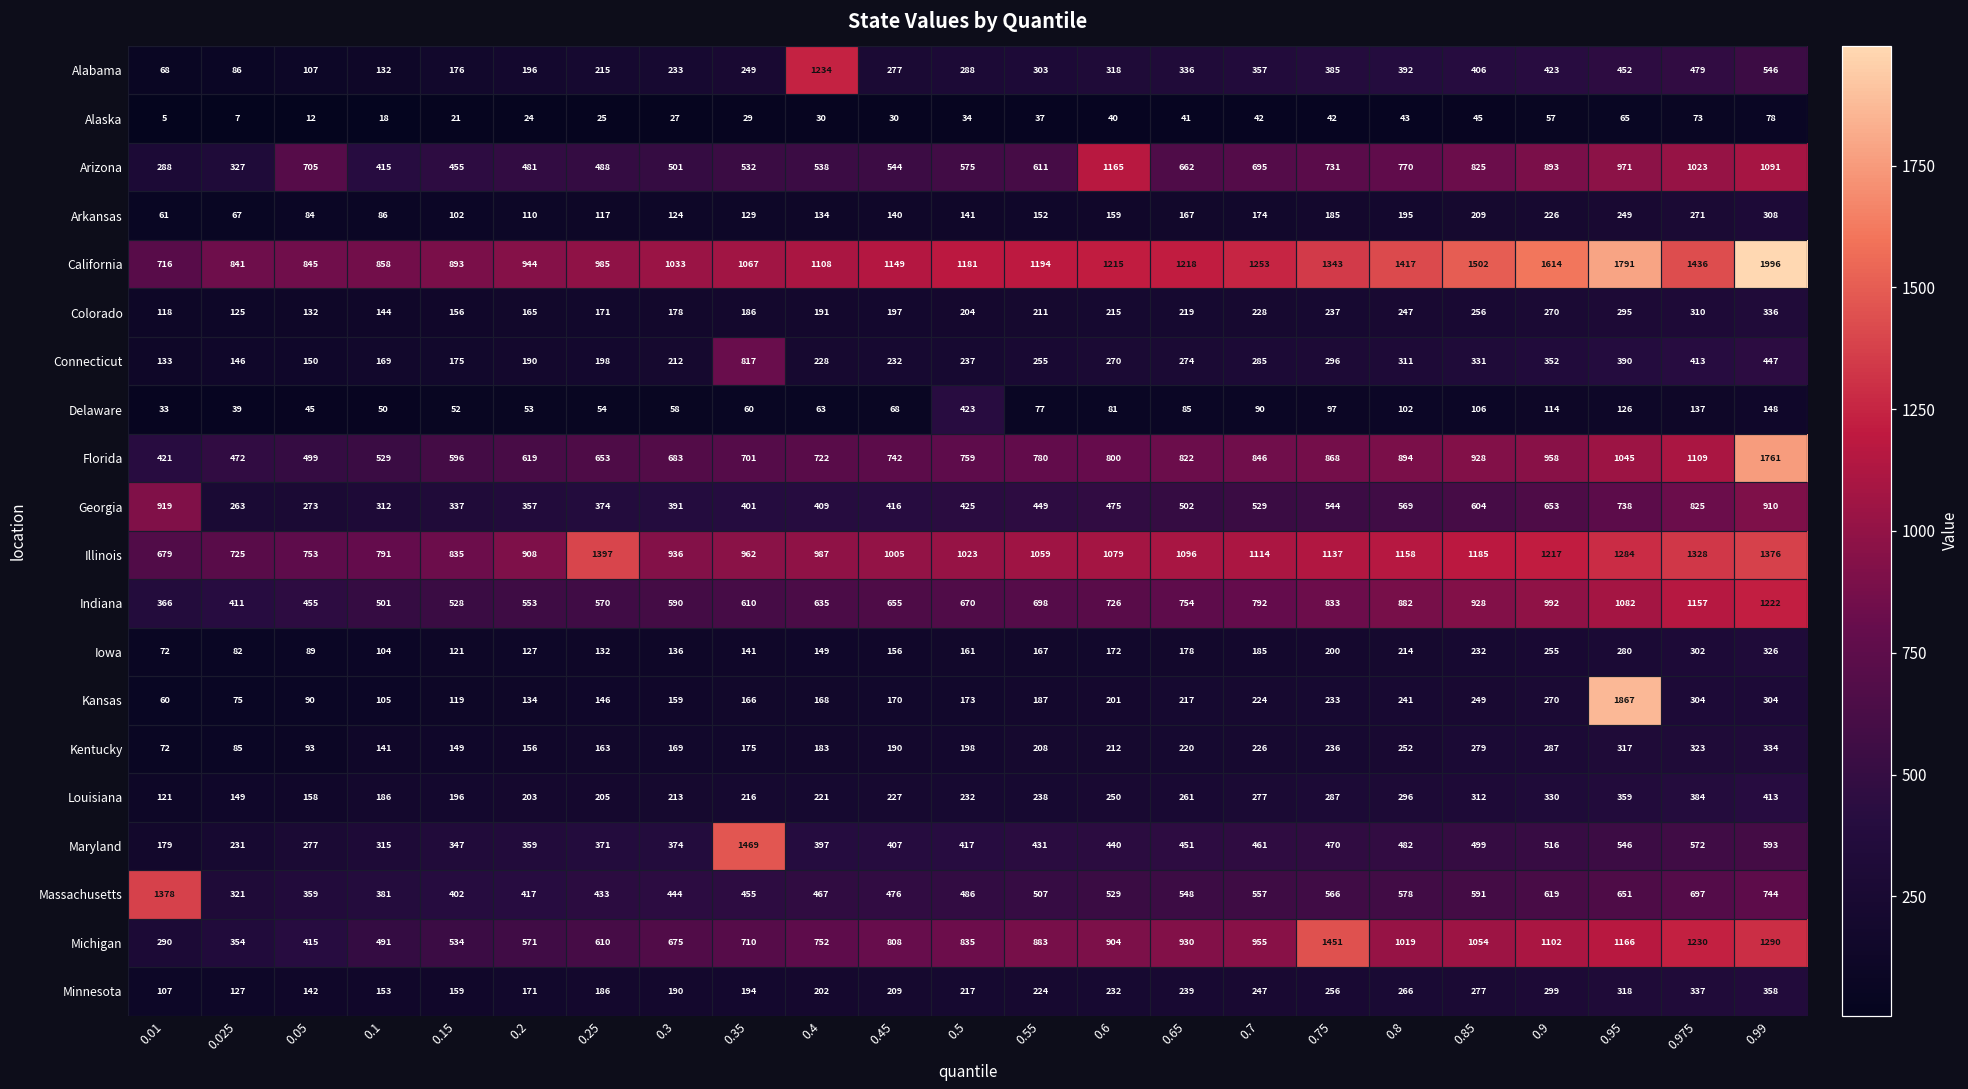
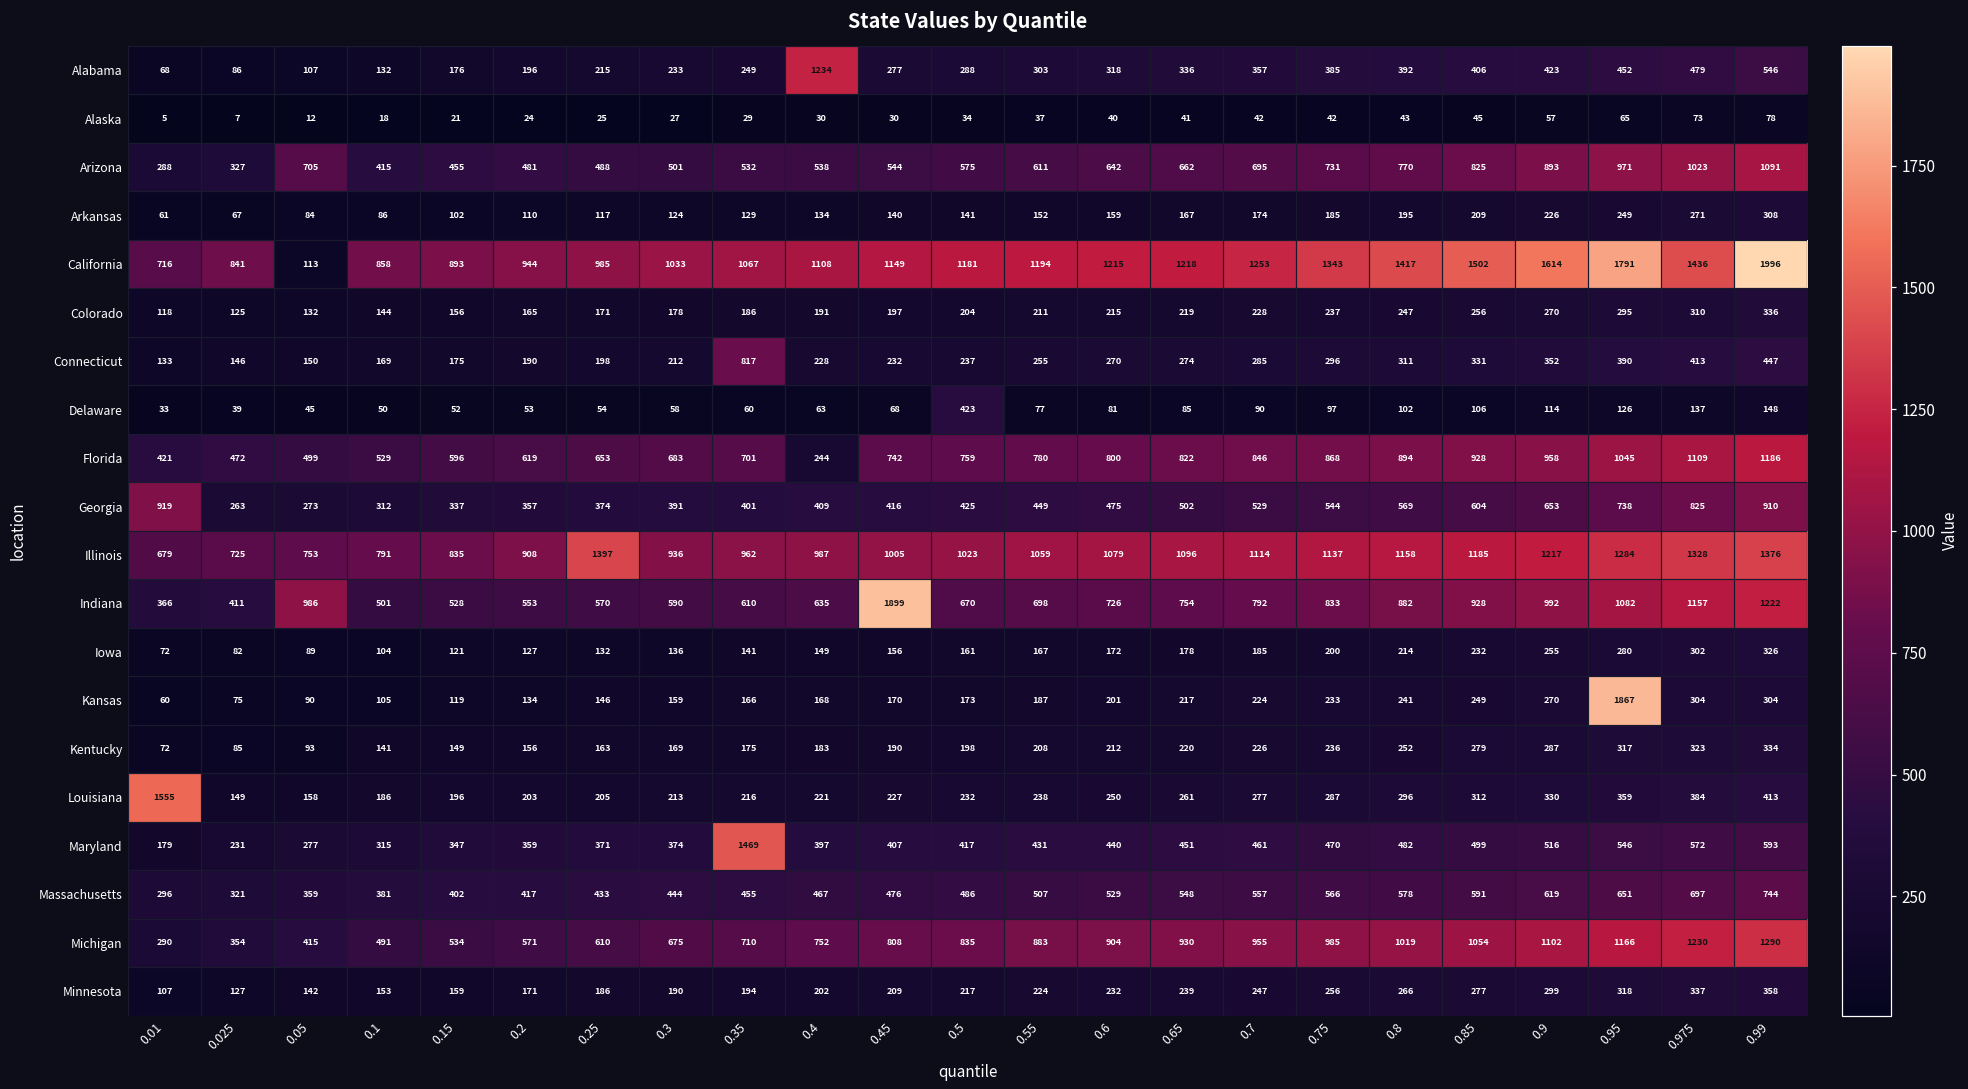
  {
    "Arizona": {
      "0.01": 288,
      "0.025": 327,
      "0.05": 705,
      "0.1": 415,
      "0.15": 455,
      "0.2": 481,
      "0.25": 488,
      "0.3": 501,
      "0.35": 532,
      "0.4": 538,
      "0.45": 544,
      "0.5": 575,
      "0.55": 611,
-     "0.6": 1165,
+     "0.6": 642,
      "0.65": 662,
      "0.7": 695,
      "0.75": 731,
      "0.8": 770,
      "0.85": 825,
      "0.9": 893,
      "0.95": 971,
      "0.975": 1023,
      "0.99": 1091
    },
    "California": {
      "0.01": 716,
      "0.025": 841,
-     "0.05": 845,
+     "0.05": 113,
      "0.1": 858,
      "0.15": 893,
      "0.2": 944,
      "0.25": 985,
      "0.3": 1033,
      "0.35": 1067,
      "0.4": 1108,
      "0.45": 1149,
      "0.5": 1181,
      "0.55": 1194,
      "0.6": 1215,
      "0.65": 1218,
      "0.7": 1253,
      "0.75": 1343,
      "0.8": 1417,
      "0.85": 1502,
      "0.9": 1614,
      "0.95": 1791,
      "0.975": 1436,
      "0.99": 1996
    },
    "Florida": {
      "0.01": 421,
      "0.025": 472,
      "0.05": 499,
      "0.1": 529,
      "0.15": 596,
      "0.2": 619,
      "0.25": 653,
      "0.3": 683,
      "0.35": 701,
-     "0.4": 722,
+     "0.4": 244,
      "0.45": 742,
      "0.5": 759,
      "0.55": 780,
      "0.6": 800,
      "0.65": 822,
      "0.7": 846,
      "0.75": 868,
      "0.8": 894,
      "0.85": 928,
      "0.9": 958,
      "0.95": 1045,
      "0.975": 1109,
-     "0.99": 1761
+     "0.99": 1186
    },
    "Indiana": {
      "0.01": 366,
      "0.025": 411,
-     "0.05": 455,
+     "0.05": 986,
      "0.1": 501,
      "0.15": 528,
      "0.2": 553,
      "0.25": 570,
      "0.3": 590,
      "0.35": 610,
      "0.4": 635,
-     "0.45": 655,
+     "0.45": 1899,
      "0.5": 670,
      "0.55": 698,
      "0.6": 726,
      "0.65": 754,
      "0.7": 792,
      "0.75": 833,
      "0.8": 882,
      "0.85": 928,
      "0.9": 992,
      "0.95": 1082,
      "0.975": 1157,
      "0.99": 1222
    },
    "Louisiana": {
-     "0.01": 121,
+     "0.01": 1555,
      "0.025": 149,
      "0.05": 158,
      "0.1": 186,
      "0.15": 196,
      "0.2": 203,
      "0.25": 205,
      "0.3": 213,
      "0.35": 216,
      "0.4": 221,
      "0.45": 227,
      "0.5": 232,
      "0.55": 238,
      "0.6": 250,
      "0.65": 261,
      "0.7": 277,
      "0.75": 287,
      "0.8": 296,
      "0.85": 312,
      "0.9": 330,
      "0.95": 359,
      "0.975": 384,
      "0.99": 413
    },
    "Massachusetts": {
-     "0.01": 1378,
+     "0.01": 296,
      "0.025": 321,
      "0.05": 359,
      "0.1": 381,
      "0.15": 402,
      "0.2": 417,
      "0.25": 433,
      "0.3": 444,
      "0.35": 455,
      "0.4": 467,
      "0.45": 476,
      "0.5": 486,
      "0.55": 507,
      "0.6": 529,
      "0.65": 548,
      "0.7": 557,
      "0.75": 566,
      "0.8": 578,
      "0.85": 591,
      "0.9": 619,
      "0.95": 651,
      "0.975": 697,
      "0.99": 744
    },
    "Michigan": {
      "0.01": 290,
      "0.025": 354,
      "0.05": 415,
      "0.1": 491,
      "0.15": 534,
      "0.2": 571,
      "0.25": 610,
      "0.3": 675,
      "0.35": 710,
      "0.4": 752,
      "0.45": 808,
      "0.5": 835,
      "0.55": 883,
      "0.6": 904,
      "0.65": 930,
      "0.7": 955,
-     "0.75": 1451,
+     "0.75": 985,
      "0.8": 1019,
      "0.85": 1054,
      "0.9": 1102,
      "0.95": 1166,
      "0.975": 1230,
      "0.99": 1290
    }
  }
